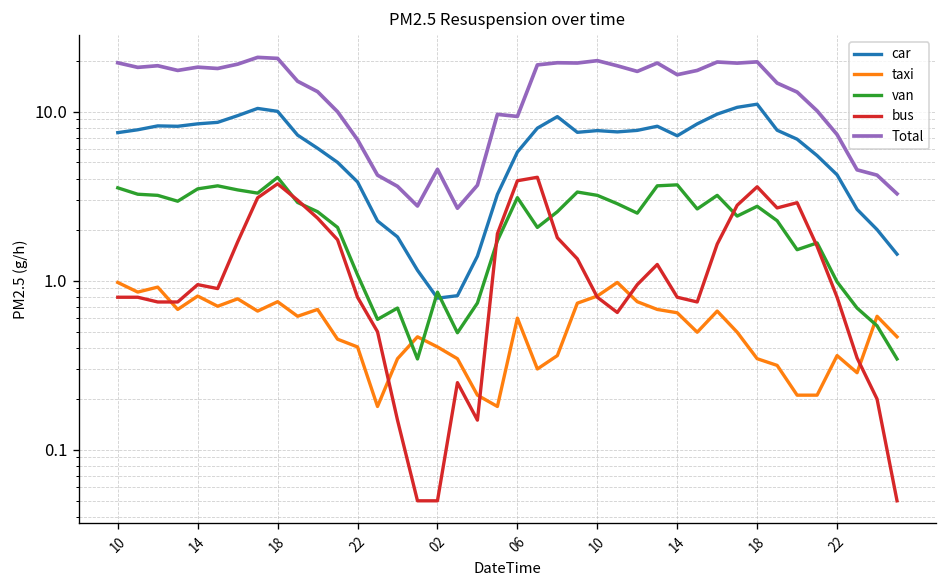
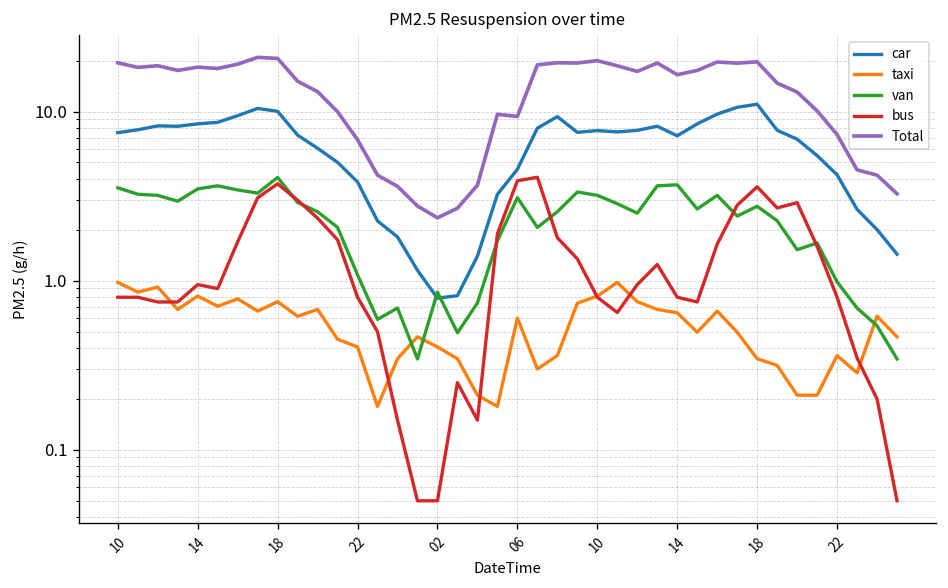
  {
    "car": {
      "02": 0.8,
-     "06": 5.8
+     "06": 4.6
    },
    "taxi": {
      "02": 0.4,
      "06": 0.6
    },
    "van": {
      "02": 0.9,
      "06": 3.1
    },
    "bus": {
      "02": 0.050,
      "06": 3.9
    },
    "Total": {
-     "02": 4.6,
+     "02": 2.4,
      "06": 9
    }
  }
